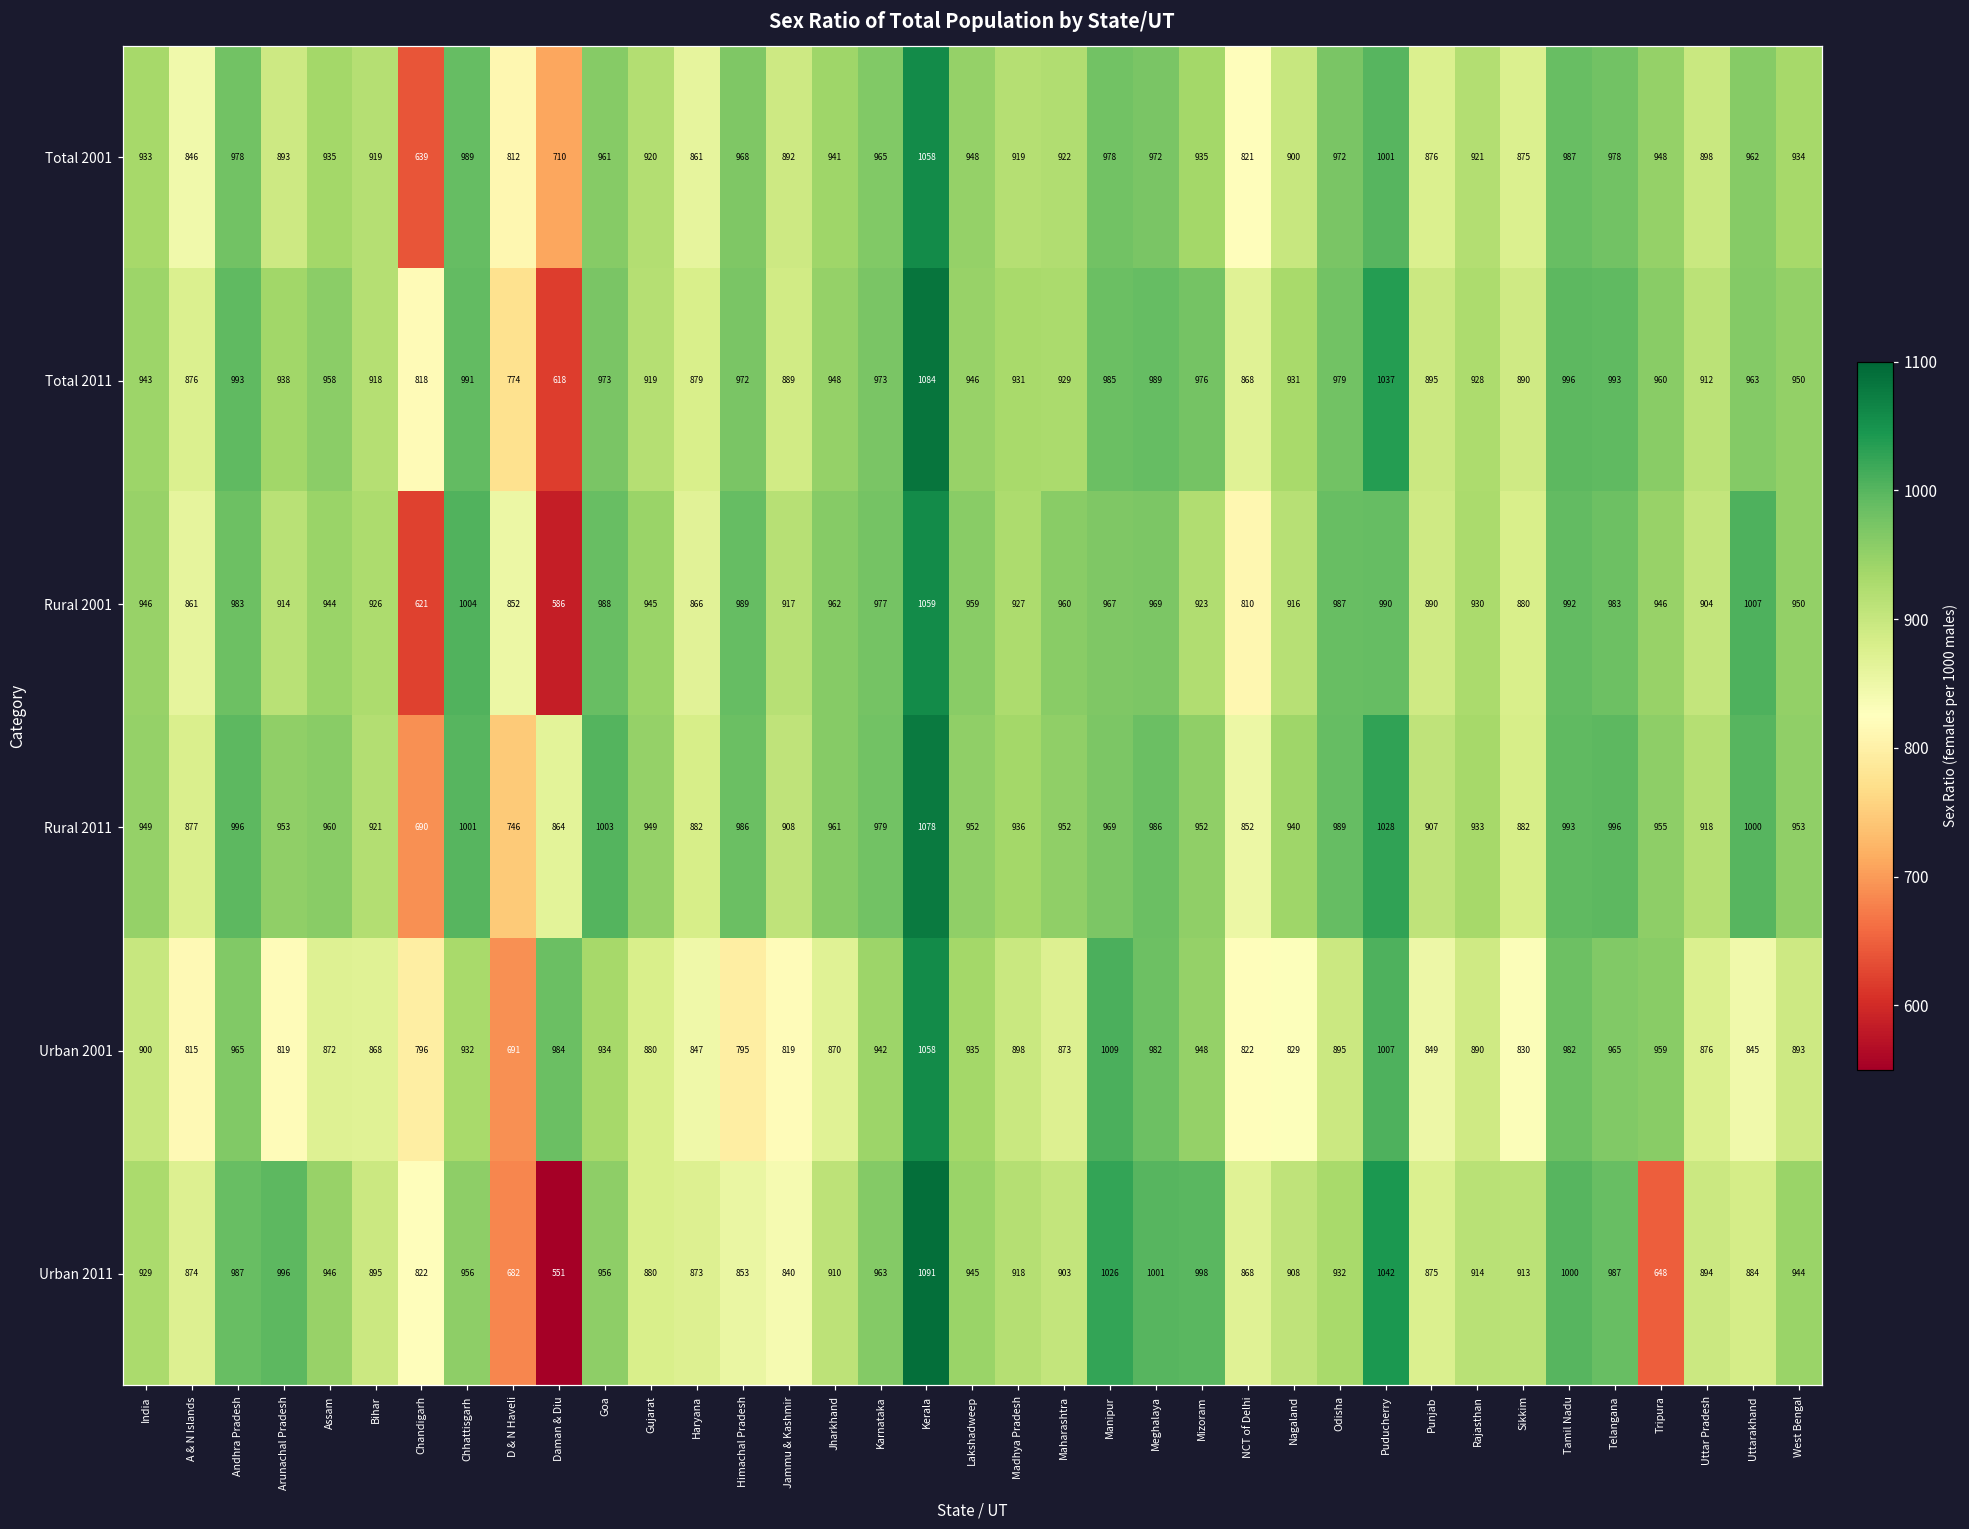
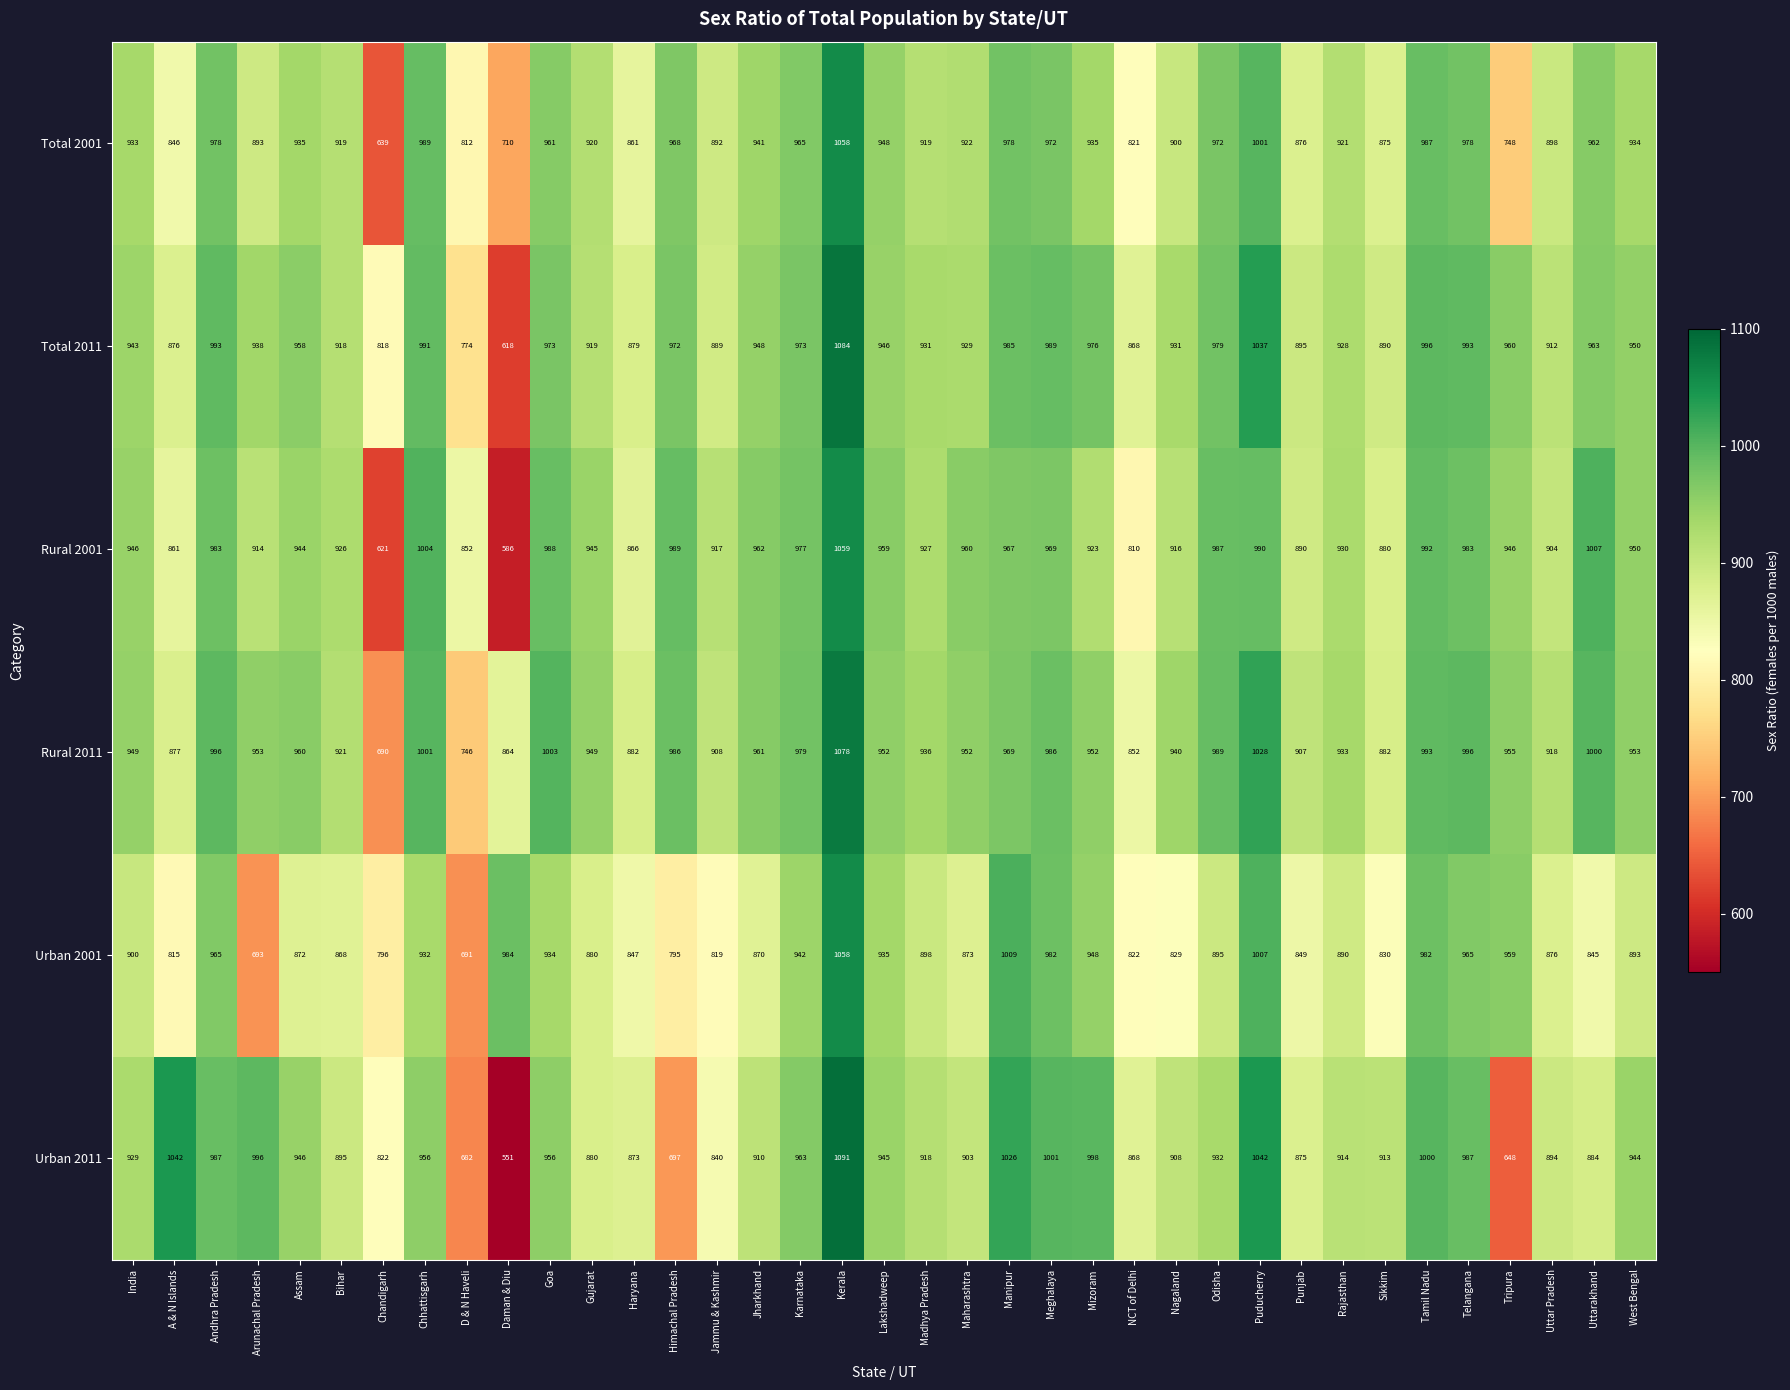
  {
    "Total 2001": {
      "India": 933,
      "A & N Islands": 846,
      "Andhra Pradesh": 978,
      "Arunachal Pradesh": 893,
      "Assam": 935,
      "Bihar": 919,
      "Chandigarh": 639,
      "Chhattisgarh": 989,
      "D & N Haveli": 812,
      "Daman & Diu": 710,
      "Goa": 961,
      "Gujarat": 920,
      "Haryana": 861,
      "Himachal Pradesh": 968,
      "Jammu & Kashmir": 892,
      "Jharkhand": 941,
      "Karnataka": 965,
      "Kerala": 1058,
      "Lakshadweep": 948,
      "Madhya Pradesh": 919,
      "Maharashtra": 922,
      "Manipur": 978,
      "Meghalaya": 972,
      "Mizoram": 935,
      "NCT of Delhi": 821,
      "Nagaland": 900,
      "Odisha": 972,
      "Puducherry": 1001,
      "Punjab": 876,
      "Rajasthan": 921,
      "Sikkim": 875,
      "Tamil Nadu": 987,
      "Telangana": 978,
-     "Tripura": 948,
+     "Tripura": 748,
      "Uttar Pradesh": 898,
      "Uttarakhand": 962,
      "West Bengal": 934
    },
    "Urban 2001": {
      "India": 900,
      "A & N Islands": 815,
      "Andhra Pradesh": 965,
-     "Arunachal Pradesh": 819,
+     "Arunachal Pradesh": 693,
      "Assam": 872,
      "Bihar": 868,
      "Chandigarh": 796,
      "Chhattisgarh": 932,
      "D & N Haveli": 691,
      "Daman & Diu": 984,
      "Goa": 934,
      "Gujarat": 880,
      "Haryana": 847,
      "Himachal Pradesh": 795,
      "Jammu & Kashmir": 819,
      "Jharkhand": 870,
      "Karnataka": 942,
      "Kerala": 1058,
      "Lakshadweep": 935,
      "Madhya Pradesh": 898,
      "Maharashtra": 873,
      "Manipur": 1009,
      "Meghalaya": 982,
      "Mizoram": 948,
      "NCT of Delhi": 822,
      "Nagaland": 829,
      "Odisha": 895,
      "Puducherry": 1007,
      "Punjab": 849,
      "Rajasthan": 890,
      "Sikkim": 830,
      "Tamil Nadu": 982,
      "Telangana": 965,
      "Tripura": 959,
      "Uttar Pradesh": 876,
      "Uttarakhand": 845,
      "West Bengal": 893
    },
    "Urban 2011": {
      "India": 929,
-     "A & N Islands": 874,
+     "A & N Islands": 1042,
      "Andhra Pradesh": 987,
      "Arunachal Pradesh": 996,
      "Assam": 946,
      "Bihar": 895,
      "Chandigarh": 822,
      "Chhattisgarh": 956,
      "D & N Haveli": 682,
      "Daman & Diu": 551,
      "Goa": 956,
      "Gujarat": 880,
      "Haryana": 873,
-     "Himachal Pradesh": 853,
+     "Himachal Pradesh": 697,
      "Jammu & Kashmir": 840,
      "Jharkhand": 910,
      "Karnataka": 963,
      "Kerala": 1091,
      "Lakshadweep": 945,
      "Madhya Pradesh": 918,
      "Maharashtra": 903,
      "Manipur": 1026,
      "Meghalaya": 1001,
      "Mizoram": 998,
      "NCT of Delhi": 868,
      "Nagaland": 908,
      "Odisha": 932,
      "Puducherry": 1042,
      "Punjab": 875,
      "Rajasthan": 914,
      "Sikkim": 913,
      "Tamil Nadu": 1000,
      "Telangana": 987,
      "Tripura": 648,
      "Uttar Pradesh": 894,
      "Uttarakhand": 884,
      "West Bengal": 944
    }
  }
